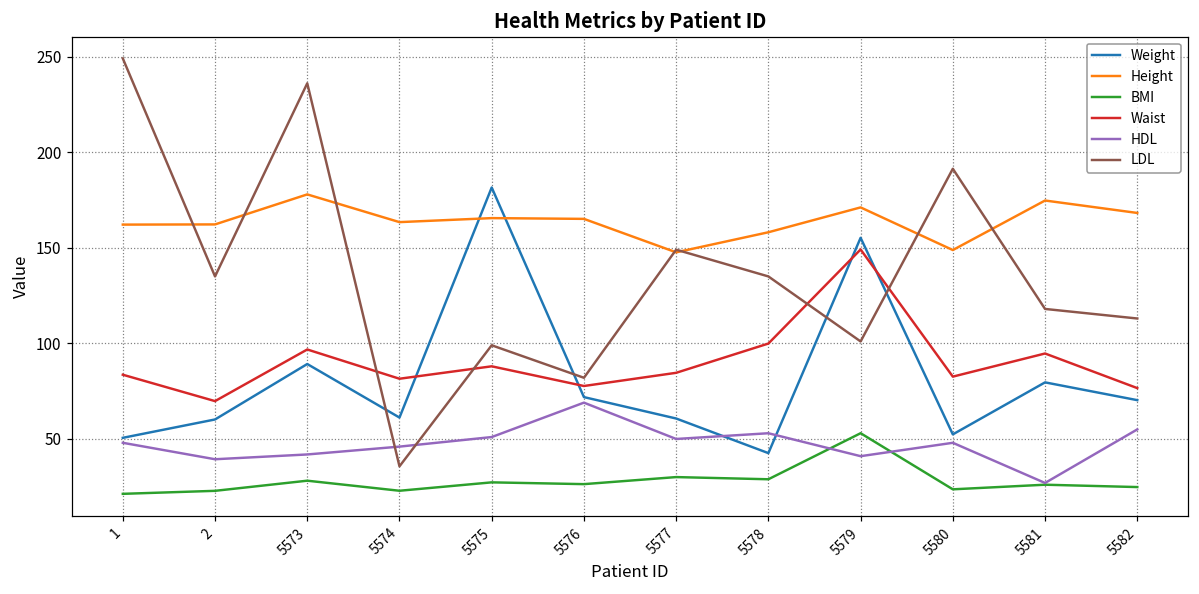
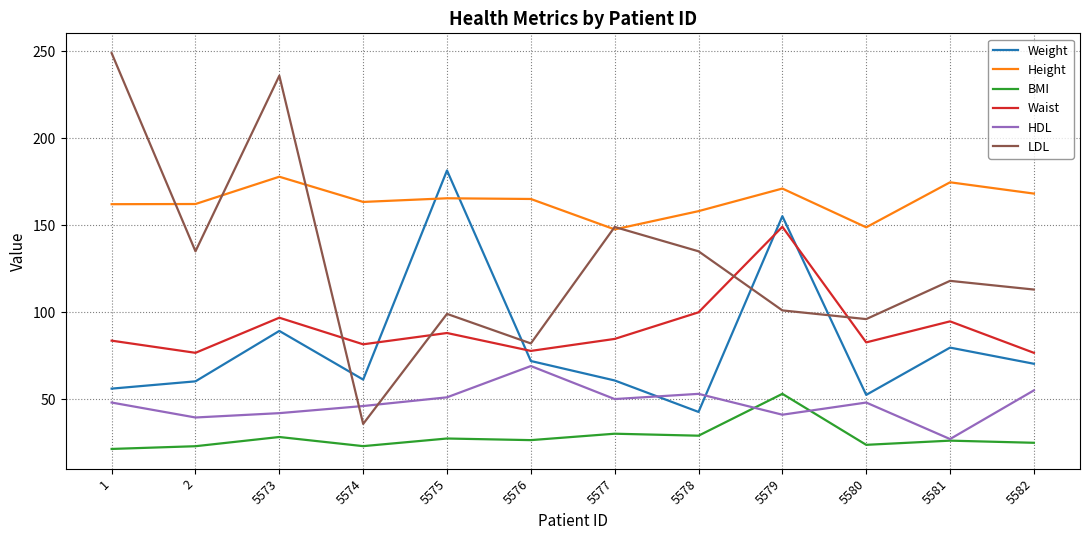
  {
    "Weight": {
-     "1": 51,
+     "1": 56,
      "2": 60,
      "5573": 89,
      "5574": 61,
      "5575": 182,
      "5576": 72,
      "5577": 61,
      "5578": 43,
      "5579": 155,
      "5580": 52,
      "5581": 80,
      "5582": 70
    },
    "Height": {
      "1": 162,
      "2": 162,
      "5573": 178,
      "5574": 163,
      "5575": 166,
      "5576": 165,
      "5578": 158,
      "5579": 171,
      "5580": 149,
      "5581": 175,
      "5582": 168
    },
    "BMI": {
      "1": 21,
      "2": 23,
      "5573": 28,
      "5574": 23,
      "5575": 27,
      "5576": 26,
      "5577": 30,
      "5578": 29,
      "5579": 53,
      "5580": 24,
      "5582": 25
    },
    "Waist": {
      "1": 84,
-     "2": 70,
+     "2": 77,
      "5573": 97,
      "5574": 82,
      "5575": 88,
      "5576": 78,
      "5577": 85,
      "5578": 100,
      "5579": 149,
      "5580": 83,
      "5581": 95,
      "5582": 77
    },
    "HDL": {
      "1": 48,
      "2": 39,
      "5573": 42,
      "5574": 46,
      "5575": 51,
      "5576": 69,
      "5577": 50,
      "5578": 53,
      "5579": 41,
      "5580": 48,
      "5582": 55
    },
    "LDL": {
      "1": 249,
      "2": 135,
      "5573": 236,
      "5574": 36,
      "5575": 99,
      "5576": 82,
      "5578": 135,
      "5579": 101,
-     "5580": 191,
+     "5580": 96,
      "5581": 118,
      "5582": 113
    }
  }
